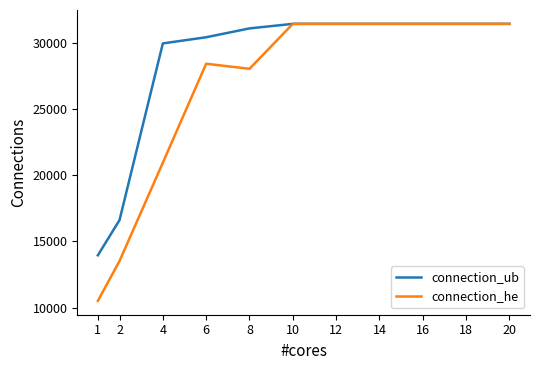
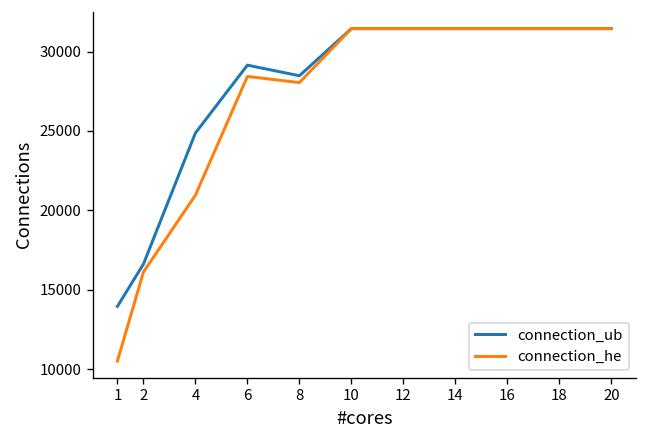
  {
    "connection_ub": {
      "1": 13900,
      "2": 16600,
-     "4": 30000,
-     "6": 30400,
-     "8": 31100
+     "4": 24900,
+     "6": 29100,
+     "8": 28500
    },
    "connection_he": {
      "1": 10500,
-     "2": 13500,
+     "2": 16100,
      "4": 20900,
      "6": 28400,
      "8": 28000
    }
  }
